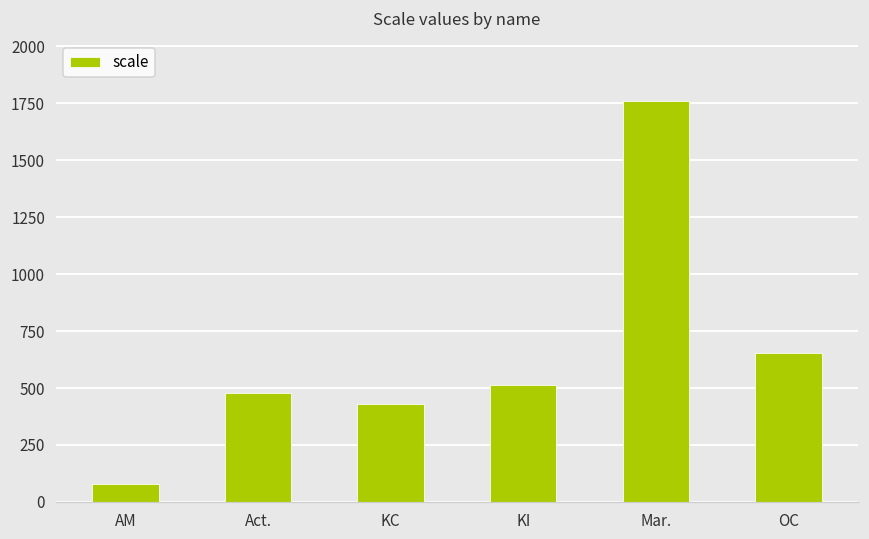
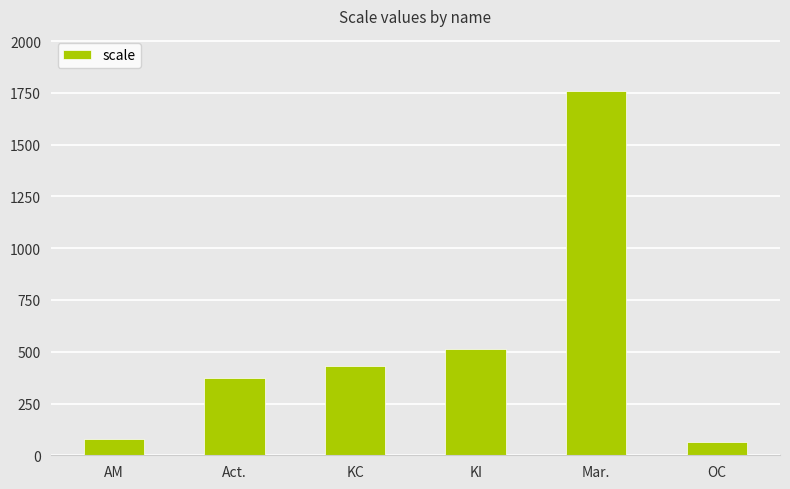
  {
    "AM": 80,
-   "Act.": 480,
+   "Act.": 380,
    "KC": 430,
    "KI": 510,
    "Mar.": 1760,
-   "OC": 660
+   "OC": 60
  }
